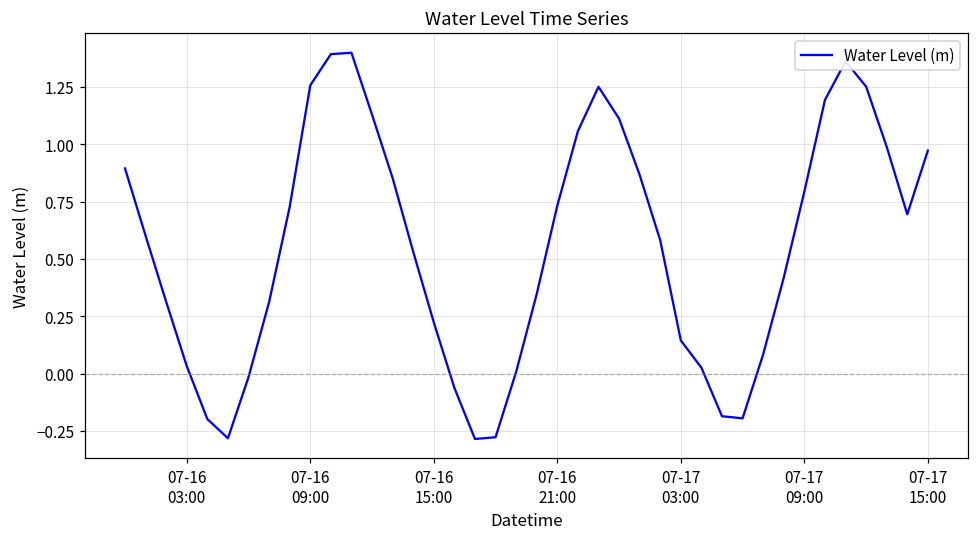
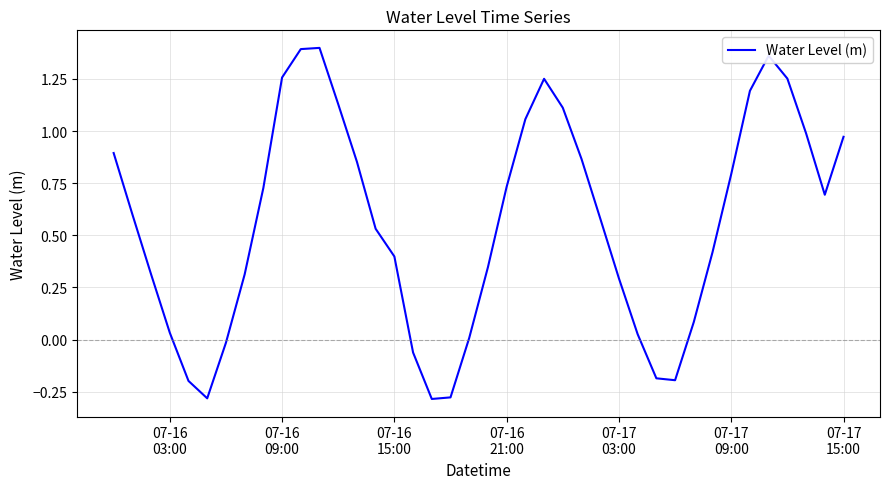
  {
    "07-16 03:00": 0.03,
    "07-16 09:00": 1.26,
-   "07-16 15:00": 0.22,
+   "07-16 15:00": 0.40,
    "07-16 21:00": 0.73,
-   "07-17 03:00": 0.14,
+   "07-17 03:00": 0.29,
    "07-17 09:00": 0.79,
    "07-17 15:00": 0.97
  }
